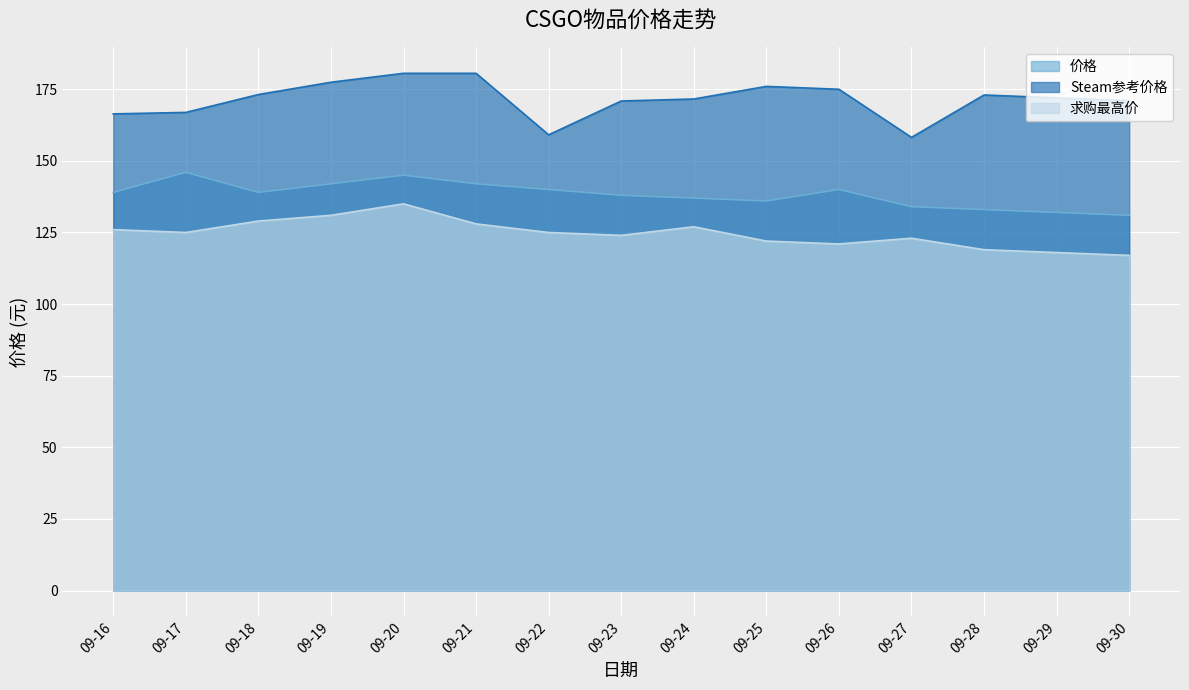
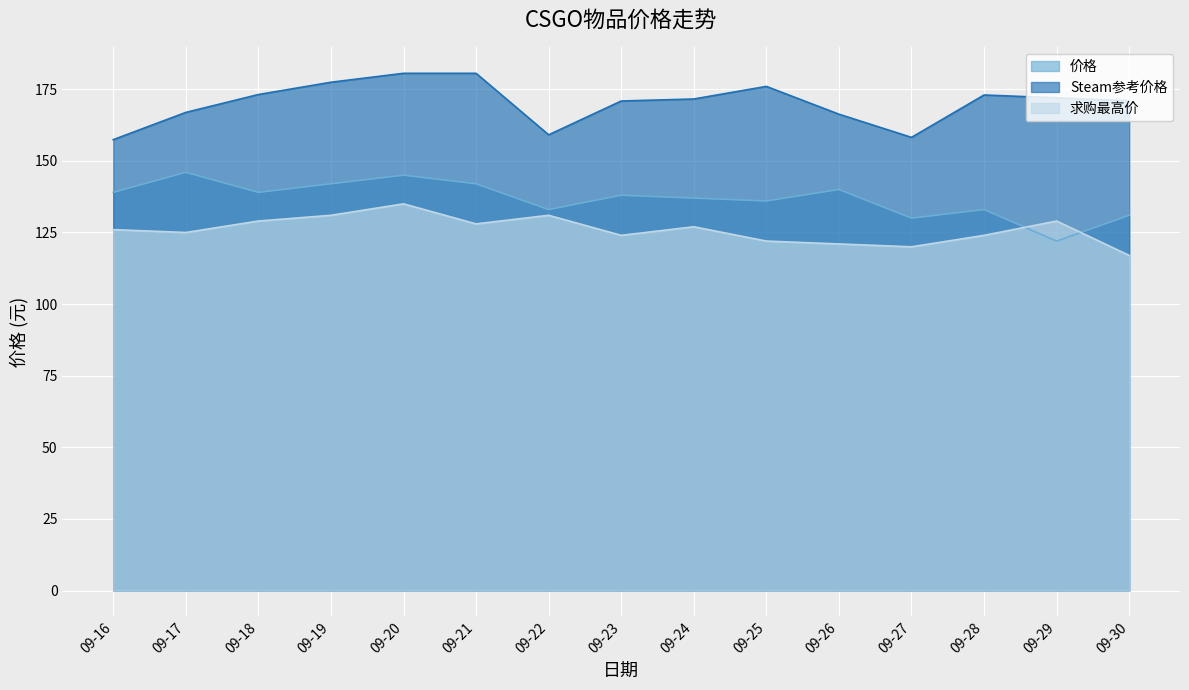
  {
    "价格": {
      "09-16": 139,
      "09-17": 146,
      "09-18": 139,
      "09-19": 142,
      "09-20": 145,
      "09-21": 142,
-     "09-22": 140,
+     "09-22": 133,
      "09-23": 138,
      "09-24": 137,
      "09-25": 136,
      "09-26": 140,
-     "09-27": 134,
+     "09-27": 130,
      "09-28": 133,
-     "09-29": 132,
+     "09-29": 122,
      "09-30": 131
    },
    "Steam参考价格": {
-     "09-16": 166,
+     "09-16": 157,
      "09-17": 167,
      "09-18": 173,
      "09-19": 177,
      "09-20": 181,
      "09-21": 181,
      "09-22": 159,
      "09-23": 171,
      "09-24": 172,
      "09-25": 176,
-     "09-26": 175,
+     "09-26": 166,
      "09-27": 158,
      "09-28": 173
    },
    "求购最高价": {
      "09-16": 126,
      "09-17": 125,
      "09-18": 129,
      "09-19": 131,
      "09-20": 135,
      "09-21": 128,
-     "09-22": 125,
+     "09-22": 131,
      "09-23": 124,
      "09-24": 127,
      "09-25": 122,
      "09-26": 121,
-     "09-27": 123,
-     "09-28": 119,
-     "09-29": 118,
+     "09-27": 120,
+     "09-28": 124,
+     "09-29": 129,
      "09-30": 117
    }
  }
